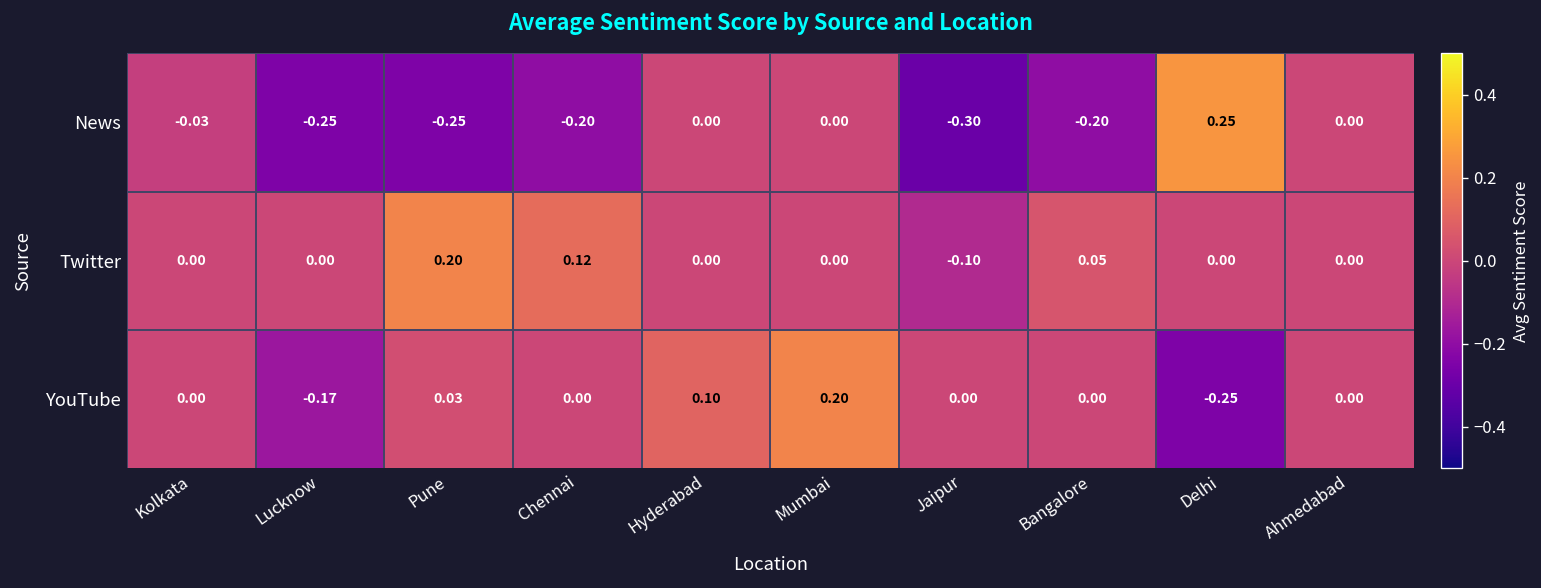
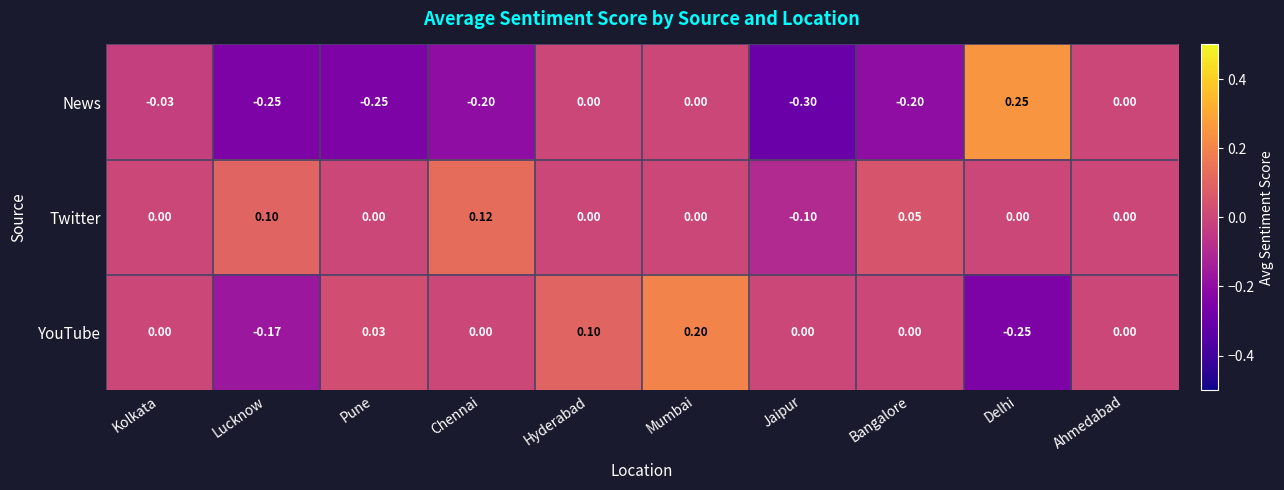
  {
    "News": {
      "Kolkata": -0.03,
      "Lucknow": -0.25,
      "Pune": -0.25,
      "Chennai": -0.20,
      "Hyderabad": 0.00,
      "Mumbai": 0.00,
      "Jaipur": -0.30,
      "Bangalore": -0.20,
      "Delhi": 0.25,
      "Ahmedabad": 0.00
    },
    "Twitter": {
      "Kolkata": 0.00,
-     "Lucknow": 0.00,
-     "Pune": 0.20,
+     "Lucknow": 0.10,
+     "Pune": 0.00,
      "Chennai": 0.12,
      "Hyderabad": 0.00,
      "Mumbai": 0.00,
      "Jaipur": -0.10,
      "Bangalore": 0.05,
      "Delhi": 0.00,
      "Ahmedabad": 0.00
    },
    "YouTube": {
      "Kolkata": 0.00,
      "Lucknow": -0.17,
      "Pune": 0.03,
      "Chennai": 0.00,
      "Hyderabad": 0.10,
      "Mumbai": 0.20,
      "Jaipur": 0.00,
      "Bangalore": 0.00,
      "Delhi": -0.25,
      "Ahmedabad": 0.00
    }
  }
